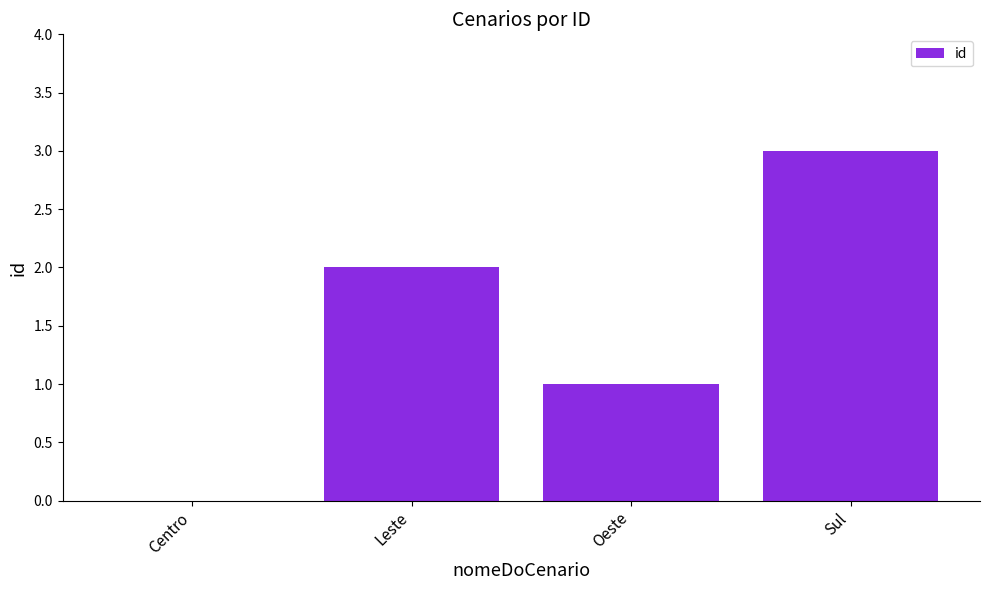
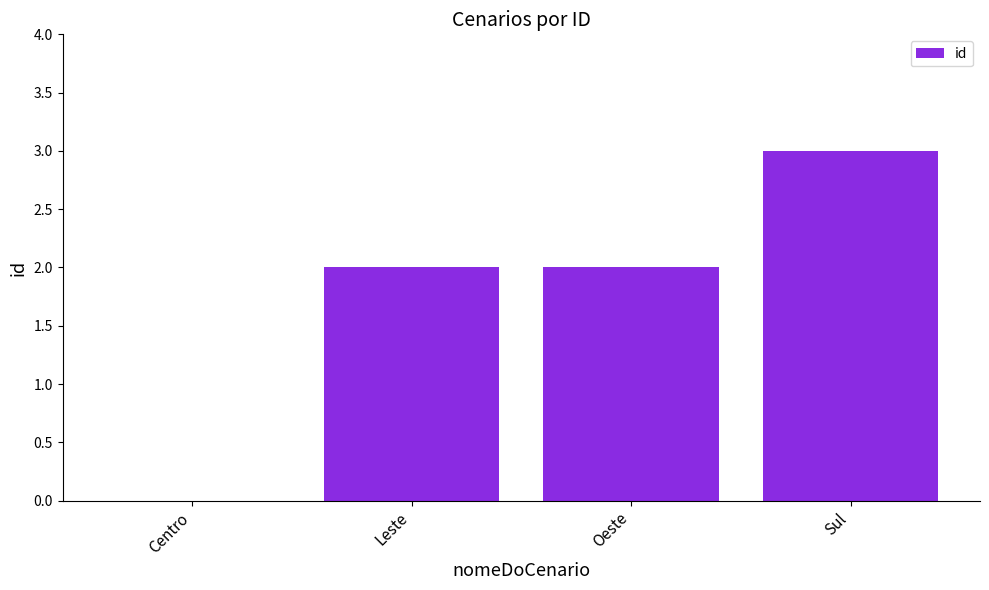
  {
    "Centro": 0,
    "Leste": 2,
-   "Oeste": 1,
+   "Oeste": 2,
    "Sul": 3
  }
